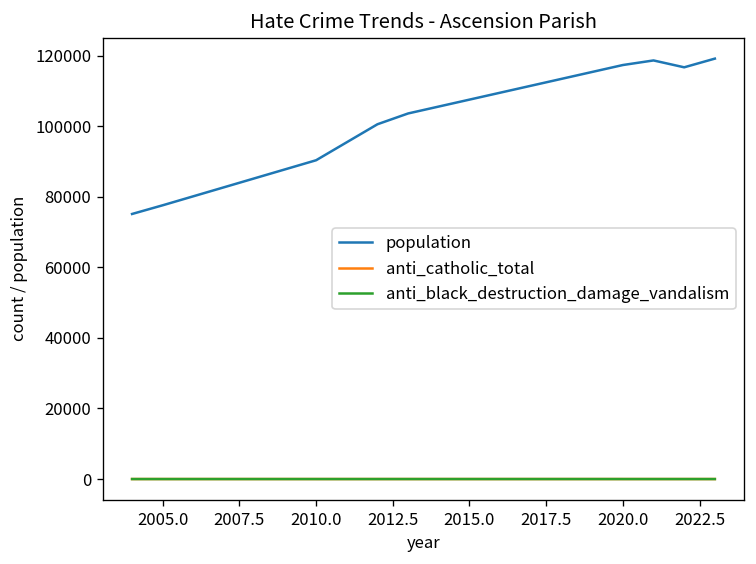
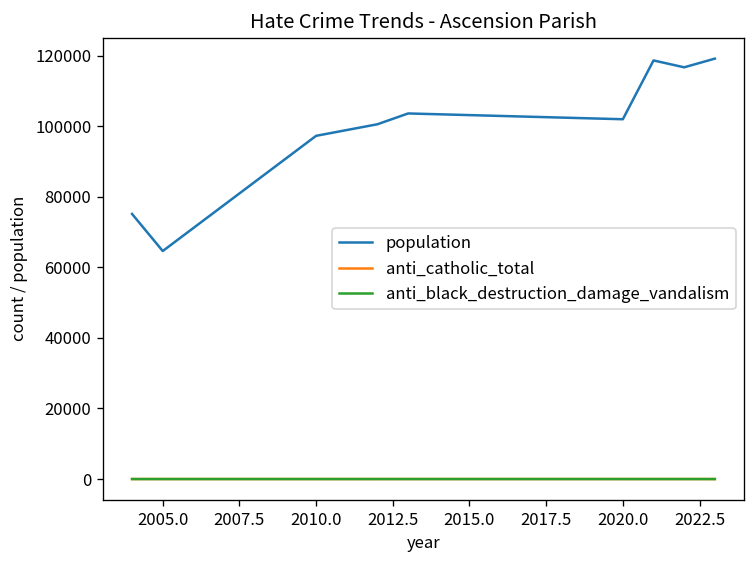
  {
    "population": {
-     "2005.0": 78000,
-     "2010.0": 90000,
-     "2020.0": 117000
+     "2005.0": 65000,
+     "2010.0": 97000,
+     "2020.0": 102000
    },
    "anti_black_destruction_damage_vandalism": {
      "2005.0": 0,
      "2010.0": 0,
      "2020.0": 0
    }
  }
